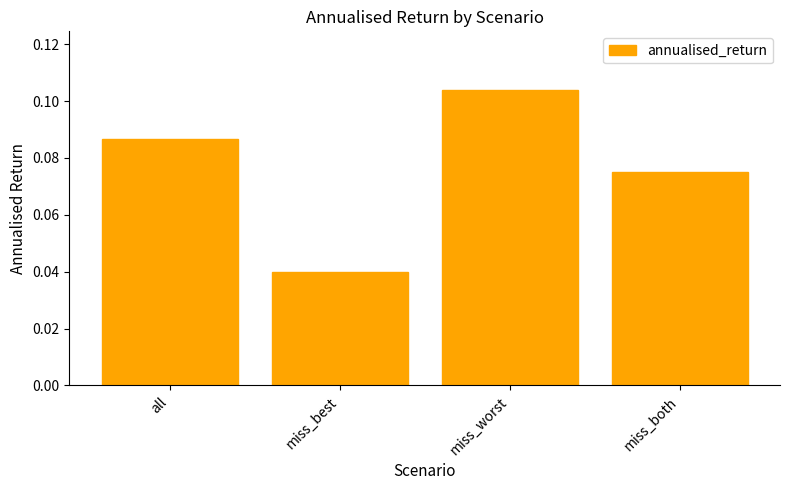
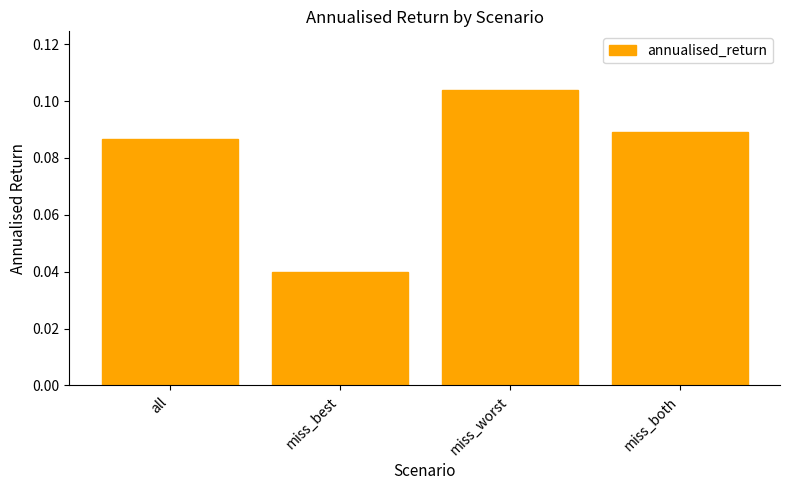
  {
    "all": 0.086,
    "miss_best": 0.040,
    "miss_worst": 0.104,
-   "miss_both": 0.075
+   "miss_both": 0.089
  }
